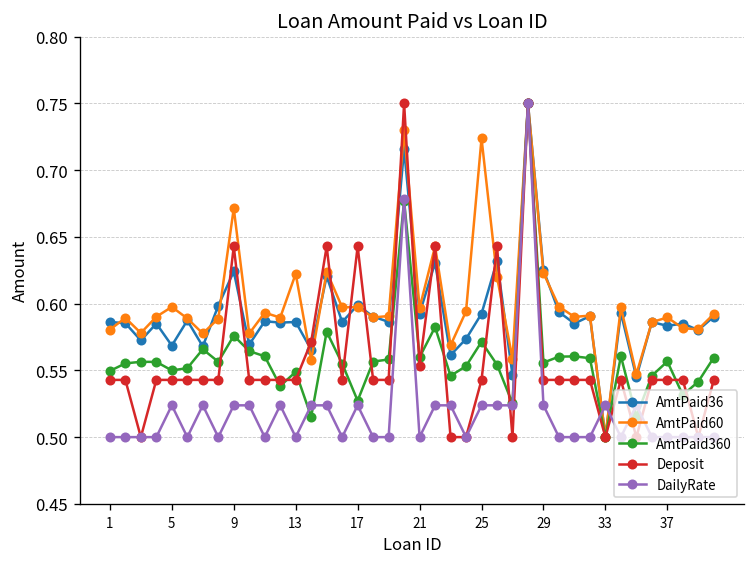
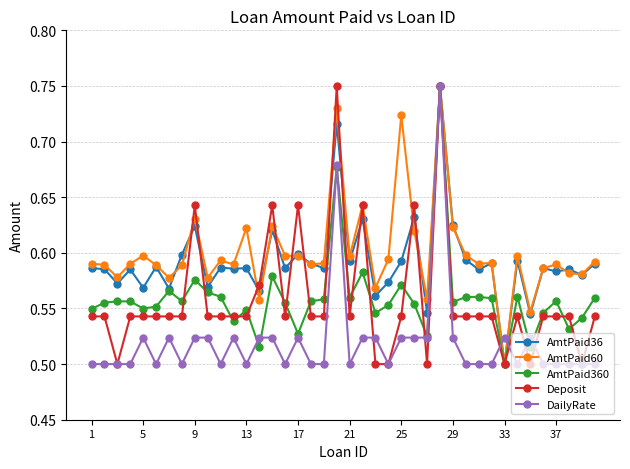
  {
    "AmtPaid36": {
      "1": 0.586,
      "5": 0.569,
      "9": 0.624,
      "13": 0.586,
      "21": 0.593,
      "25": 0.592,
      "37": 0.583
    },
    "AmtPaid60": {
-     "1": 0.581,
+     "1": 0.590,
      "5": 0.598,
-     "9": 0.671,
+     "9": 0.631,
      "13": 0.622,
      "21": 0.597,
      "25": 0.724,
      "37": 0.590
    },
    "AmtPaid360": {
      "1": 0.550,
      "5": 0.550,
      "9": 0.576,
      "13": 0.549,
      "17": 0.527,
      "21": 0.560,
      "25": 0.571,
      "29": 0.556,
      "37": 0.557
    },
    "Deposit": {
      "1": 0.543,
      "5": 0.543,
      "9": 0.643,
      "13": 0.543,
      "17": 0.643,
-     "21": 0.553,
+     "21": 0.543,
      "25": 0.543,
      "29": 0.543,
      "37": 0.543
    },
    "DailyRate": {
      "1": 0.500,
      "5": 0.524,
      "9": 0.524,
      "13": 0.500,
      "17": 0.524,
      "21": 0.500,
      "25": 0.524,
      "29": 0.524,
      "33": 0.524
    }
  }
